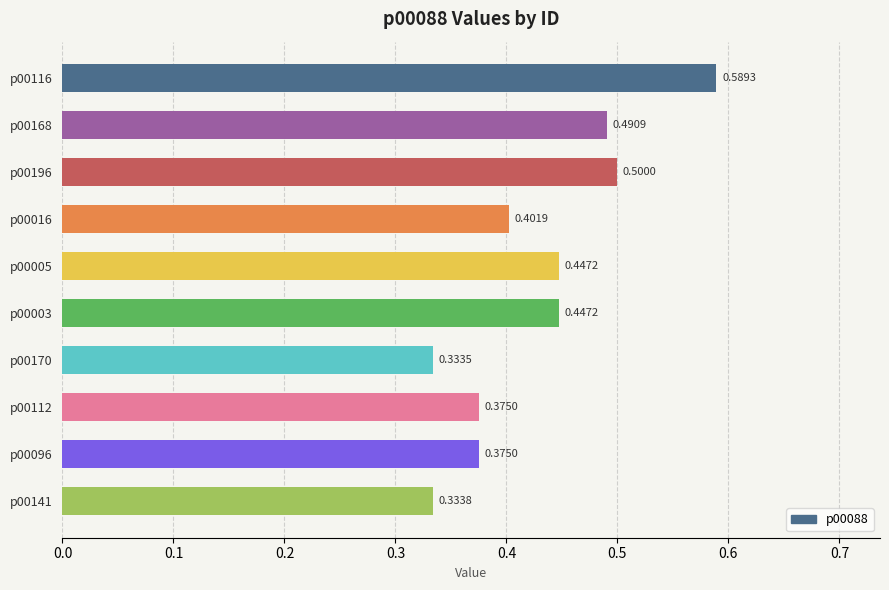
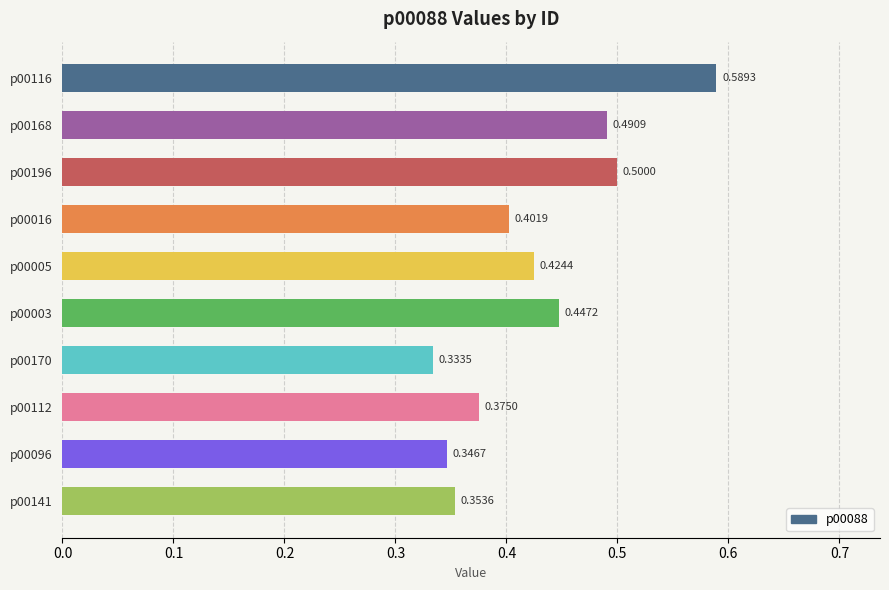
  {
    "p00116": 0.5893,
    "p00168": 0.4909,
    "p00196": 0.5000,
    "p00016": 0.4019,
-   "p00005": 0.4472,
+   "p00005": 0.4244,
    "p00003": 0.4472,
    "p00170": 0.3335,
    "p00112": 0.3750,
-   "p00096": 0.3750,
-   "p00141": 0.3338
+   "p00096": 0.3467,
+   "p00141": 0.3536
  }
